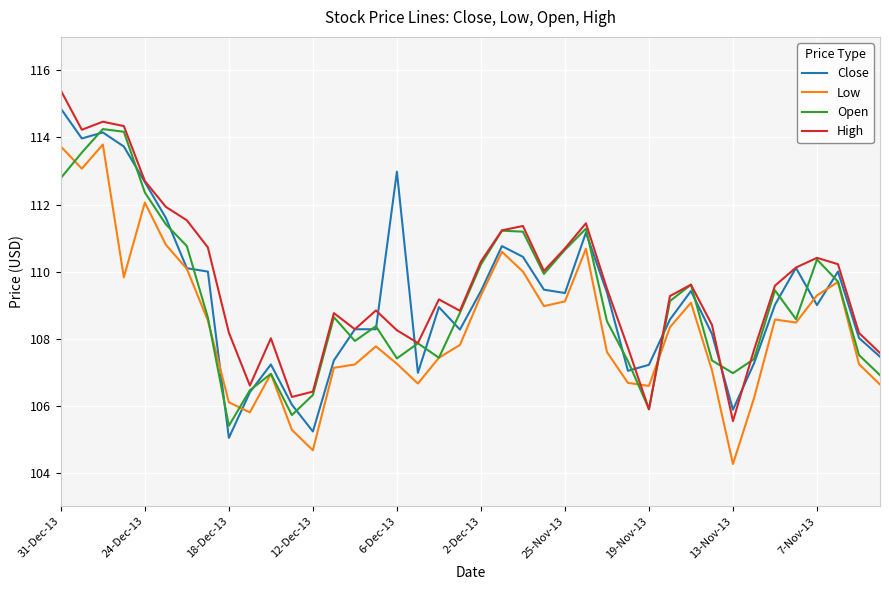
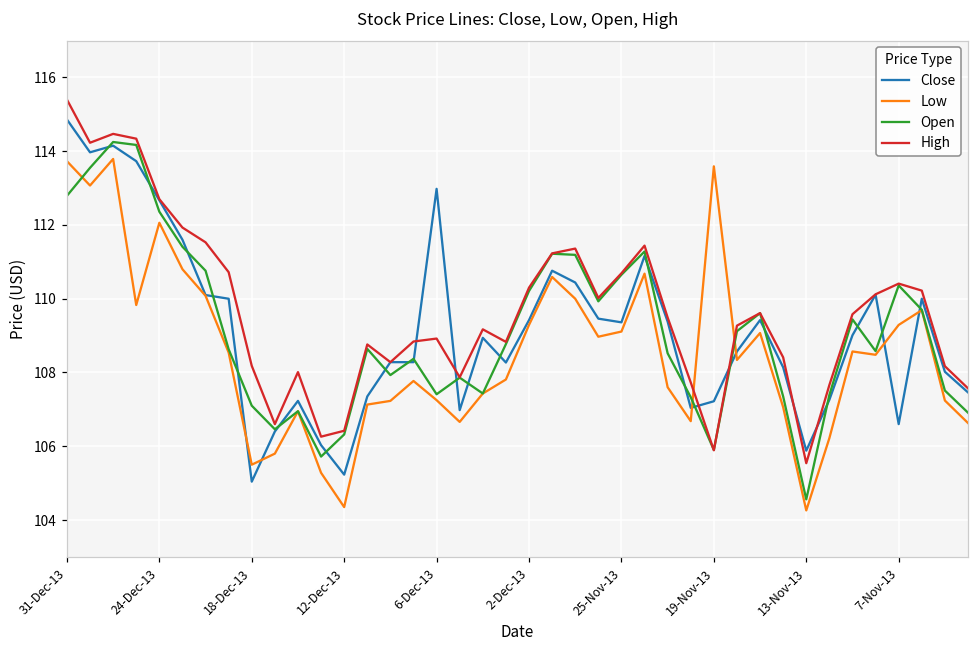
  {
    "Close": {
      "31-Dec-13": 114.9,
      "18-Dec-13": 105.0,
      "12-Dec-13": 105.2,
      "6-Dec-13": 113.0,
      "2-Dec-13": 109.4,
      "25-Nov-13": 109.4,
      "19-Nov-13": 107.2,
      "13-Nov-13": 105.9,
-     "7-Nov-13": 109.0
+     "7-Nov-13": 106.6
    },
    "Low": {
      "31-Dec-13": 113.7,
      "24-Dec-13": 112.1,
-     "18-Dec-13": 106.1,
-     "12-Dec-13": 104.7,
+     "18-Dec-13": 105.5,
+     "12-Dec-13": 104.4,
      "6-Dec-13": 107.3,
      "2-Dec-13": 109.3,
      "25-Nov-13": 109.1,
-     "19-Nov-13": 106.6,
+     "19-Nov-13": 113.6,
      "13-Nov-13": 104.3,
      "7-Nov-13": 109.3
    },
    "Open": {
      "31-Dec-13": 112.8,
      "24-Dec-13": 112.4,
-     "18-Dec-13": 105.4,
+     "18-Dec-13": 107.1,
      "12-Dec-13": 106.3,
      "6-Dec-13": 107.4,
      "2-Dec-13": 110.2,
-     "13-Nov-13": 107.0
+     "13-Nov-13": 104.6
    },
    "High": {
      "31-Dec-13": 115.4,
      "18-Dec-13": 108.2,
      "12-Dec-13": 106.4,
-     "6-Dec-13": 108.3,
+     "6-Dec-13": 108.9,
      "2-Dec-13": 110.3,
      "13-Nov-13": 105.5
    }
  }
